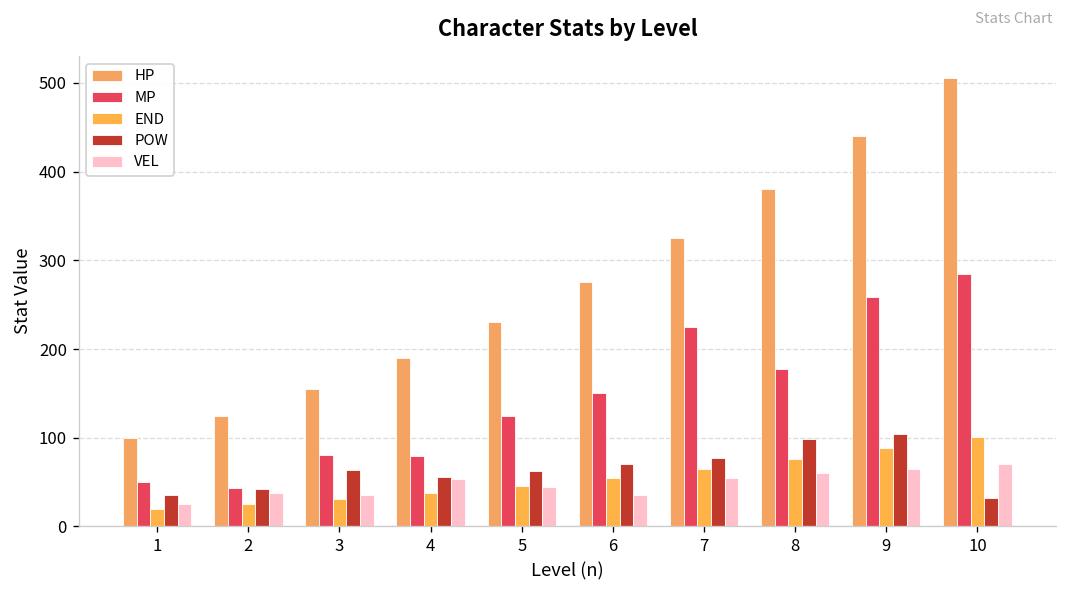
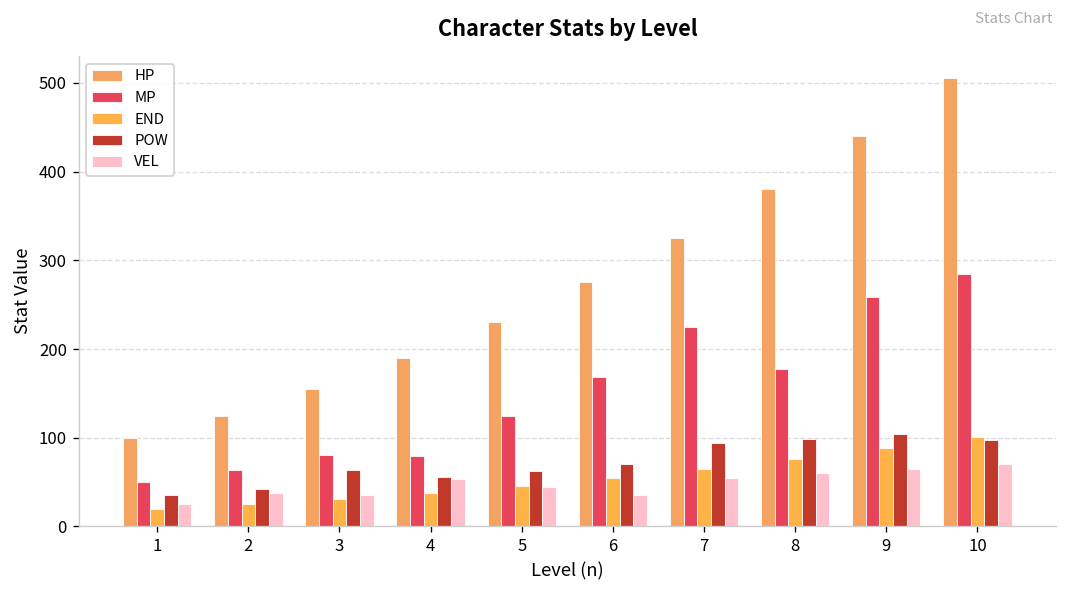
  {
    "MP": {
      "1": 50,
-     "2": 40,
+     "2": 60,
      "3": 80,
      "4": 80,
      "5": 120,
-     "6": 150,
+     "6": 170,
      "7": 230,
      "8": 180,
      "9": 260,
      "10": 280
    },
    "POW": {
      "1": 40,
      "2": 40,
      "3": 60,
      "4": 60,
      "5": 60,
      "6": 70,
-     "7": 80,
+     "7": 90,
      "8": 100,
      "9": 100,
-     "10": 30
+     "10": 100
    },
    "VEL": {
      "1": 30,
      "2": 40,
      "3": 40,
      "4": 50,
      "5": 50,
      "6": 40,
      "7": 60,
      "8": 60,
      "9": 70,
      "10": 70
    }
  }
